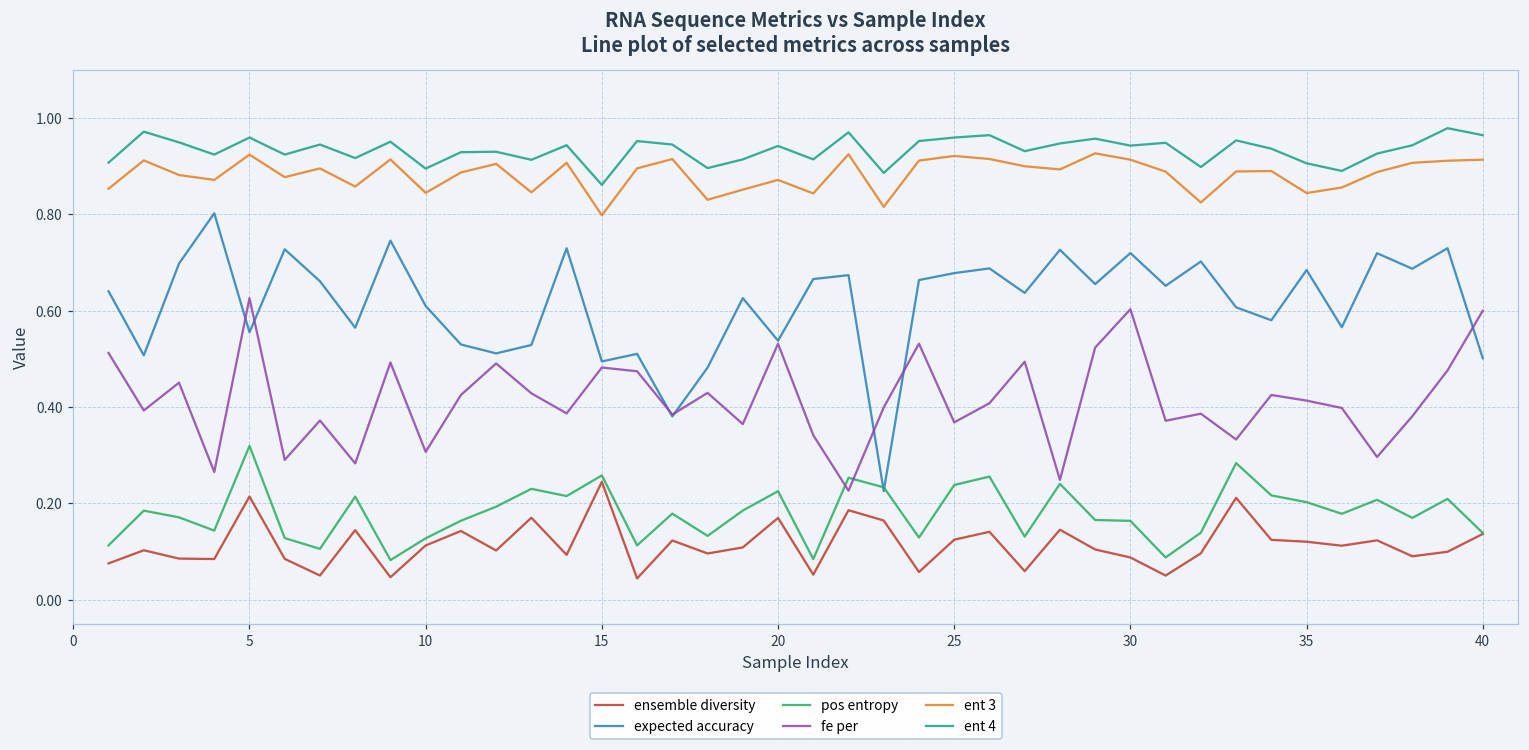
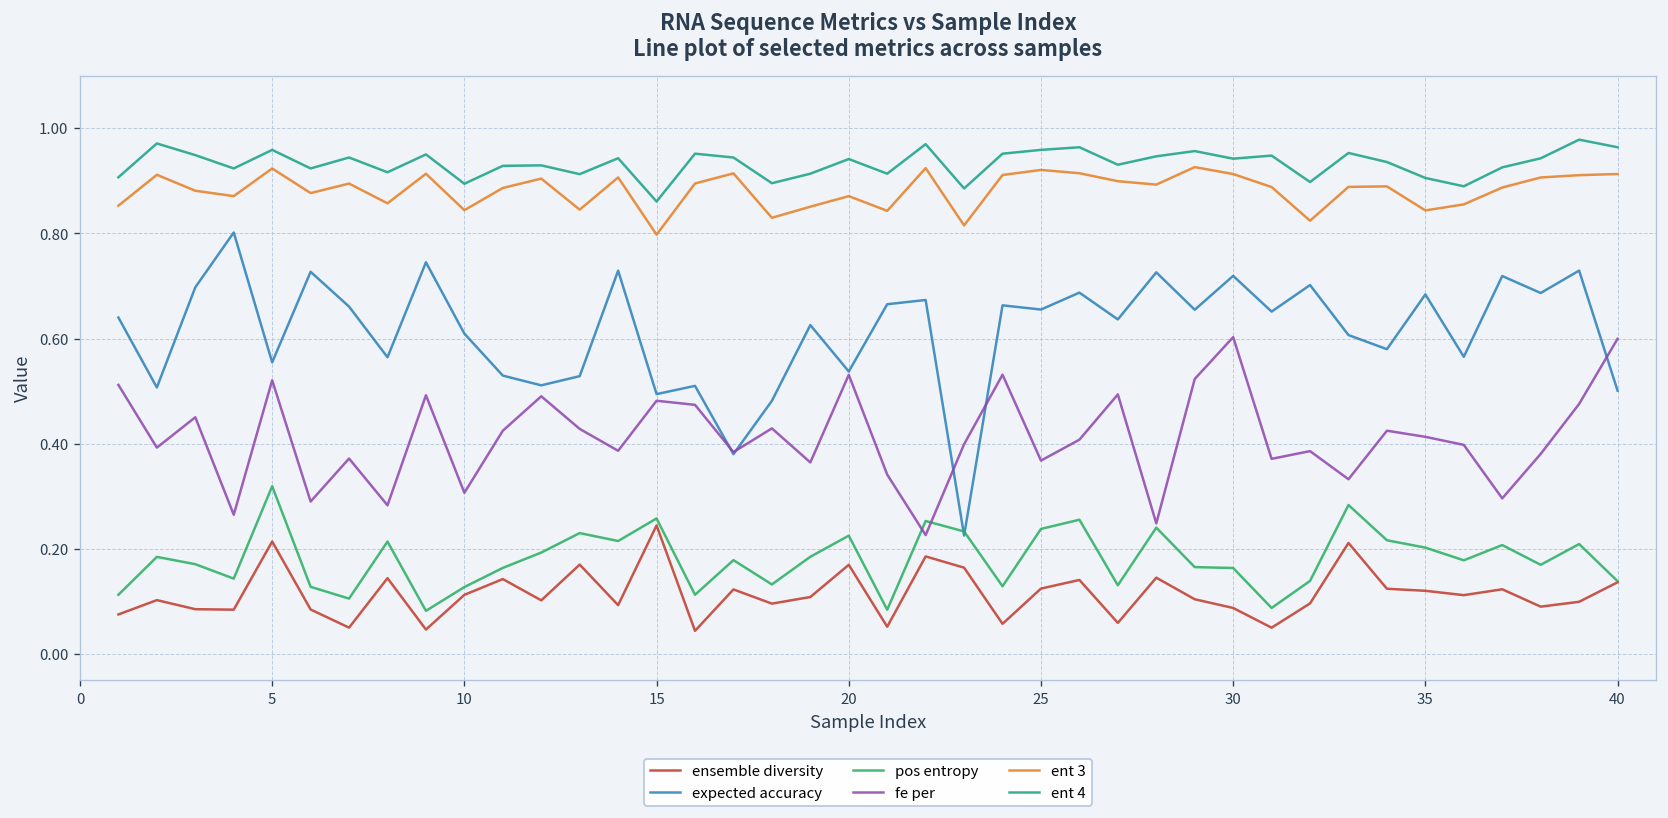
  {
    "ensemble diversity": {
      "5": 0.21,
      "10": 0.11,
      "15": 0.24,
      "20": 0.17,
      "25": 0.12,
      "30": 0.09,
      "35": 0.12
    },
    "expected accuracy": {
      "5": 0.55,
      "10": 0.61,
      "15": 0.49,
      "20": 0.54,
-     "25": 0.68,
+     "25": 0.66,
      "30": 0.72,
      "35": 0.68,
      "40": 0.50
    },
    "fe per": {
-     "5": 0.63,
+     "5": 0.52,
      "10": 0.31,
      "15": 0.48,
      "20": 0.53,
      "25": 0.37,
      "30": 0.60,
      "35": 0.41,
      "40": 0.60
    },
    "ent 3": {
      "5": 0.92,
      "10": 0.84,
      "15": 0.80,
      "20": 0.87,
      "25": 0.92,
      "30": 0.91,
      "35": 0.84,
      "40": 0.91
    }
  }
